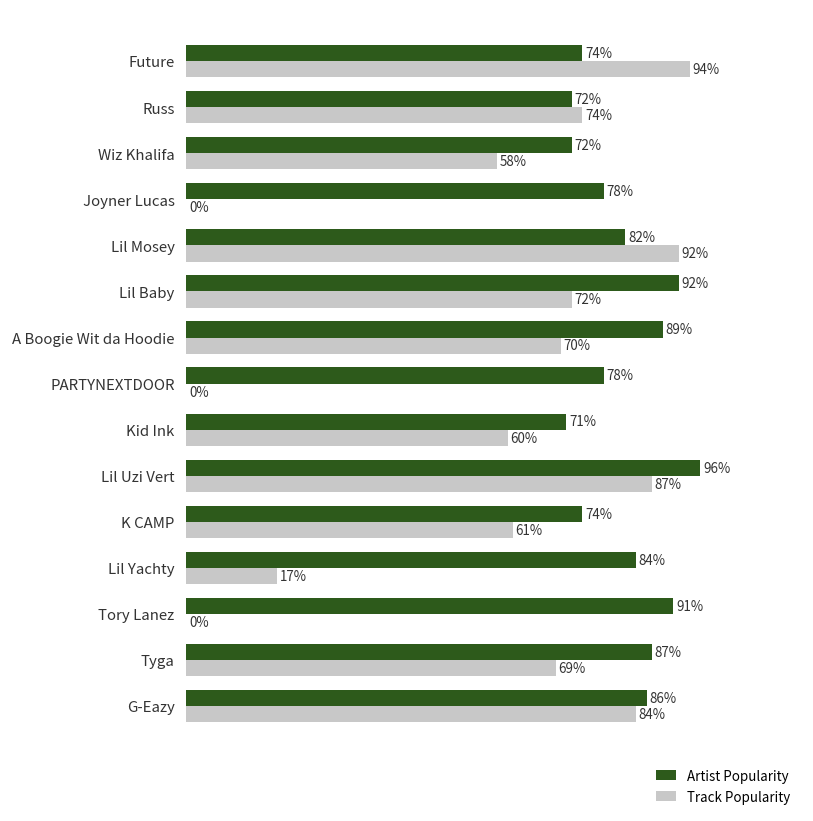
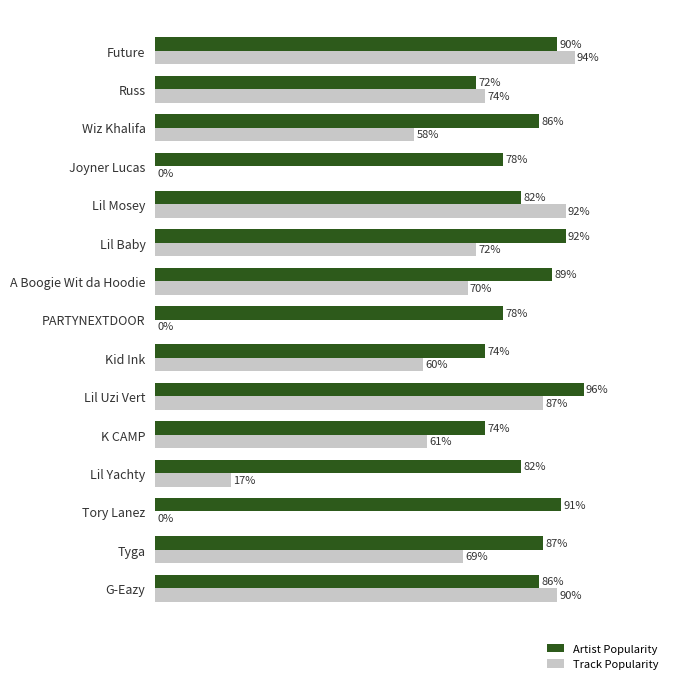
  {
    "Track Popularity": {
      "Future": "94%",
      "Russ": "74%",
      "Wiz Khalifa": "58%",
      "Joyner Lucas": "0%",
      "Lil Mosey": "92%",
      "Lil Baby": "72%",
      "A Boogie Wit da Hoodie": "70%",
      "PARTYNEXTDOOR": "0%",
      "Kid Ink": "60%",
      "Lil Uzi Vert": "87%",
      "K CAMP": "61%",
      "Lil Yachty": "17%",
      "Tory Lanez": "0%",
      "Tyga": "69%",
-     "G-Eazy": "84%"
+     "G-Eazy": "90%"
    },
    "Artist Popularity": {
-     "Future": "74%",
+     "Future": "90%",
      "Russ": "72%",
-     "Wiz Khalifa": "72%",
+     "Wiz Khalifa": "86%",
      "Joyner Lucas": "78%",
      "Lil Mosey": "82%",
      "Lil Baby": "92%",
      "A Boogie Wit da Hoodie": "89%",
      "PARTYNEXTDOOR": "78%",
-     "Kid Ink": "71%",
+     "Kid Ink": "74%",
      "Lil Uzi Vert": "96%",
      "K CAMP": "74%",
-     "Lil Yachty": "84%",
+     "Lil Yachty": "82%",
      "Tory Lanez": "91%",
      "Tyga": "87%",
      "G-Eazy": "86%"
    }
  }
